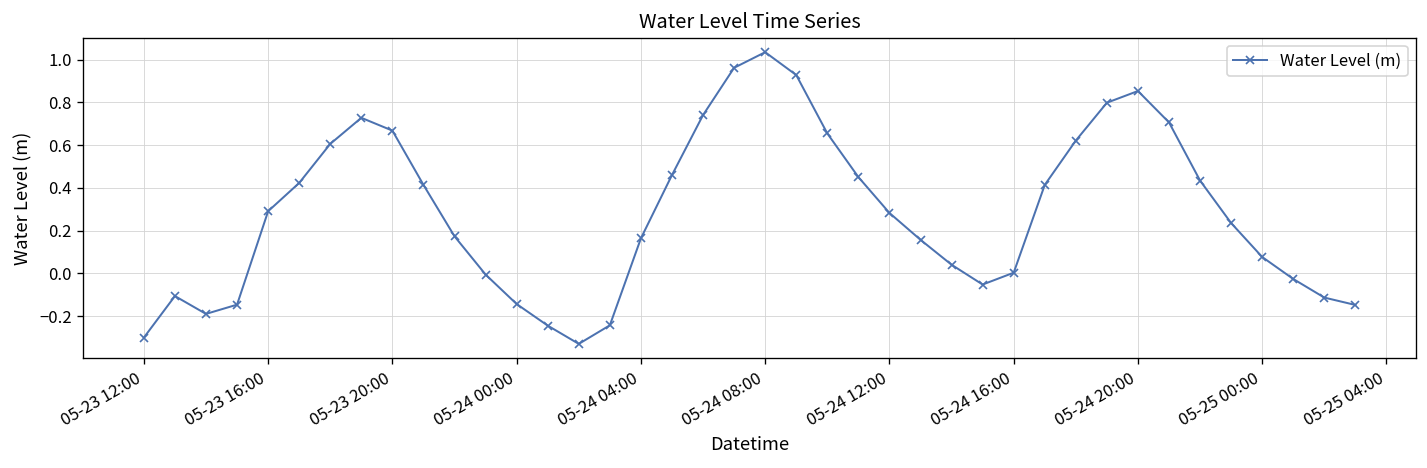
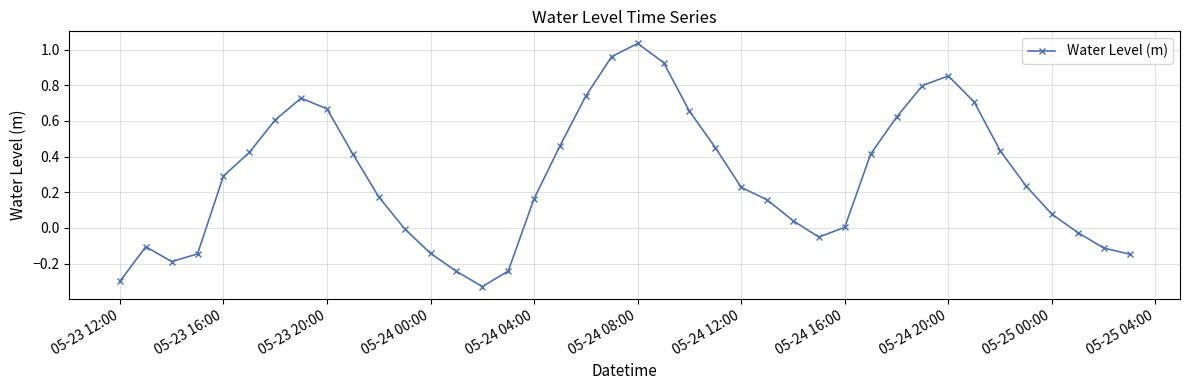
  {
    "05-23 12:00": -0.30,
    "05-23 16:00": 0.29,
    "05-23 20:00": 0.67,
    "05-24 00:00": -0.14,
    "05-24 04:00": 0.16,
    "05-24 08:00": 1.03,
-   "05-24 12:00": 0.28,
+   "05-24 12:00": 0.23,
    "05-24 16:00": 0.00,
    "05-24 20:00": 0.85,
    "05-25 00:00": 0.08
  }
